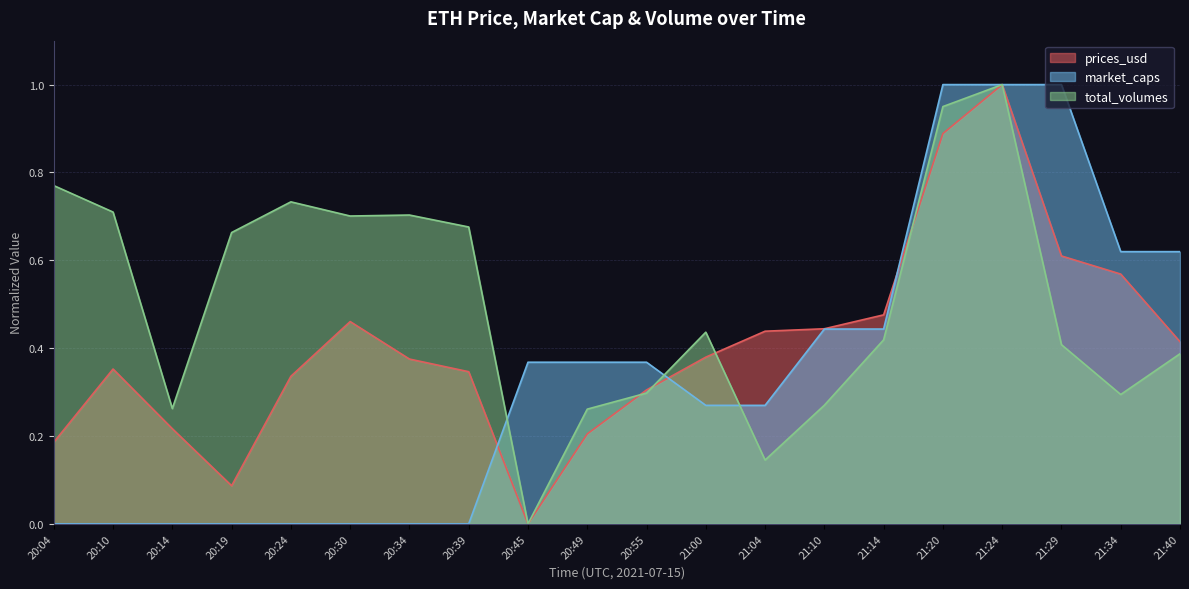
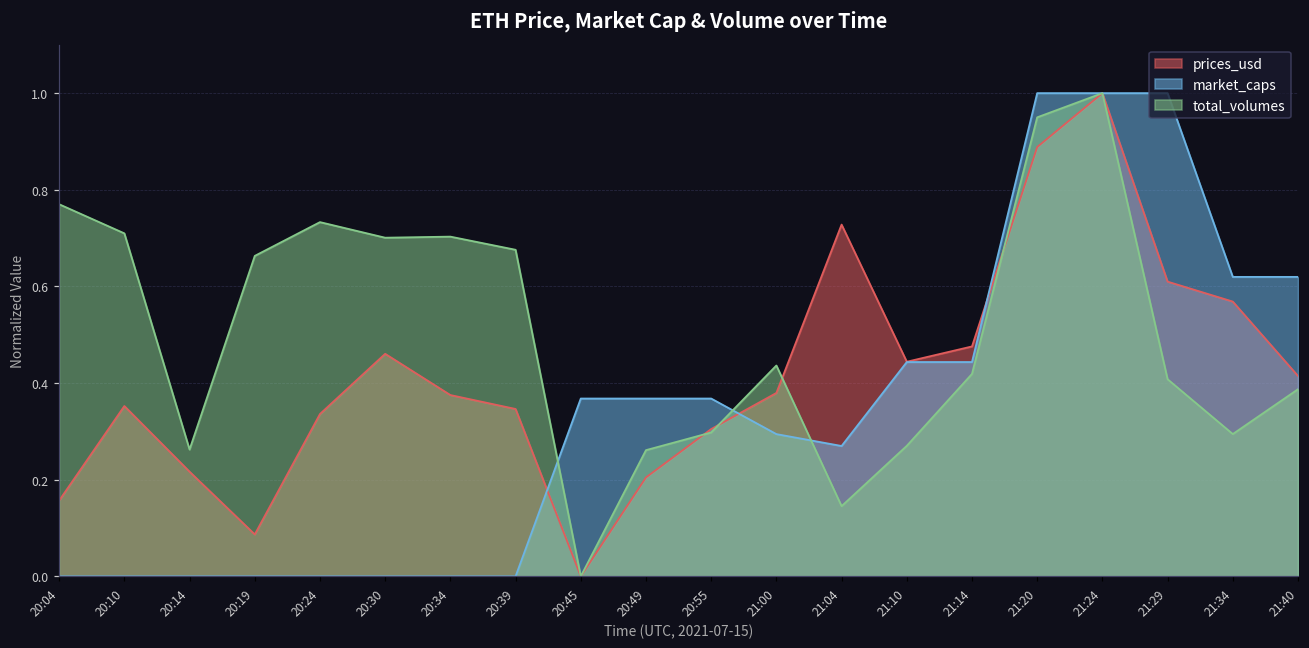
  {
    "prices_usd": {
-     "20:04": 0.19,
+     "20:04": 0.16,
      "20:10": 0.35,
      "20:14": 0.22,
      "20:19": 0.09,
      "20:24": 0.34,
      "20:30": 0.46,
      "20:34": 0.38,
      "20:39": 0.35,
      "20:49": 0.20,
      "20:55": 0.30,
      "21:00": 0.38,
-     "21:04": 0.44,
+     "21:04": 0.73,
      "21:14": 0.48,
      "21:20": 0.89,
      "21:29": 0.61,
      "21:34": 0.57,
      "21:40": 0.41
    },
    "market_caps": {
      "20:04": 0.00,
      "20:10": 0.00,
      "20:14": 0.00,
      "20:19": 0.00,
      "20:24": 0.00,
      "20:30": 0.00,
      "20:34": 0.00,
      "20:39": 0.00,
      "20:45": 0.37,
      "20:49": 0.37,
      "20:55": 0.37,
-     "21:00": 0.27,
+     "21:00": 0.29,
      "21:04": 0.27,
      "21:14": 0.44,
      "21:20": 1.00,
      "21:34": 0.62,
      "21:40": 0.62
    },
    "total_volumes": {
      "20:04": 0.77,
      "20:10": 0.71,
      "20:14": 0.26,
      "20:19": 0.66,
      "20:24": 0.73,
      "20:30": 0.70,
      "20:34": 0.70,
      "20:39": 0.68,
      "20:49": 0.26,
      "20:55": 0.30,
      "21:00": 0.44,
      "21:04": 0.15,
      "21:10": 0.27,
      "21:14": 0.42,
      "21:20": 0.95,
      "21:29": 0.41,
      "21:34": 0.29,
      "21:40": 0.39
    }
  }
